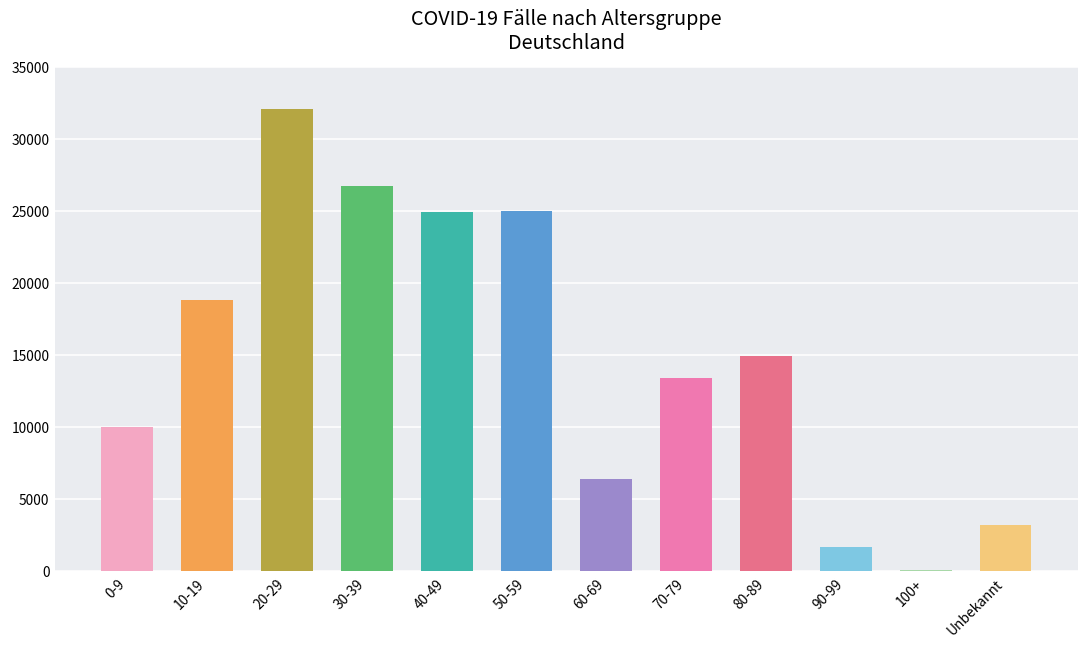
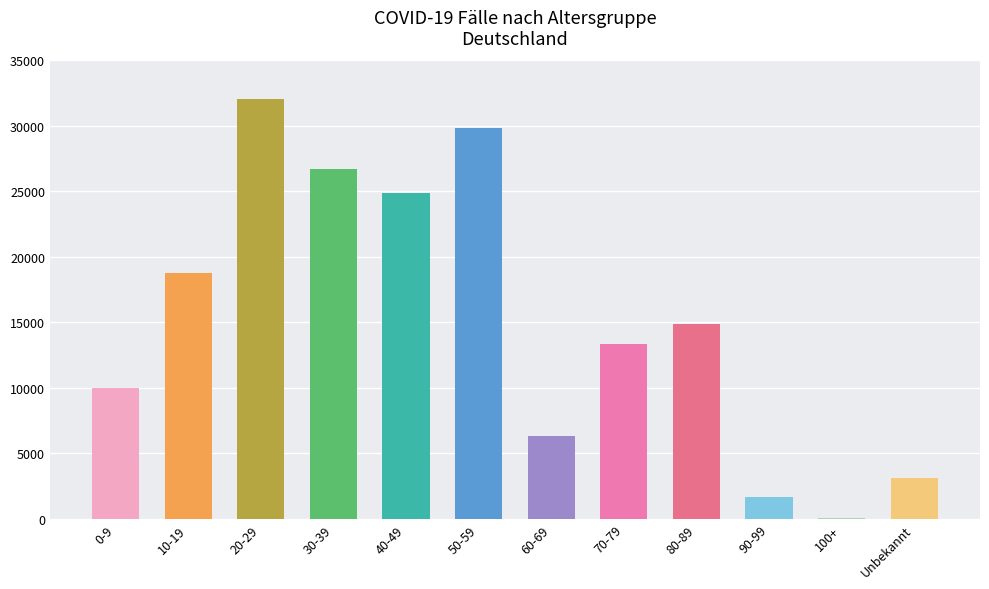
  {
    "0-9": 10000,
    "10-19": 18800,
    "20-29": 32000,
    "30-39": 26700,
    "40-49": 24900,
-   "50-59": 25000,
+   "50-59": 29900,
    "60-69": 6400,
    "70-79": 13400,
    "80-89": 14900,
    "90-99": 1700,
    "Unbekannt": 3200
  }
